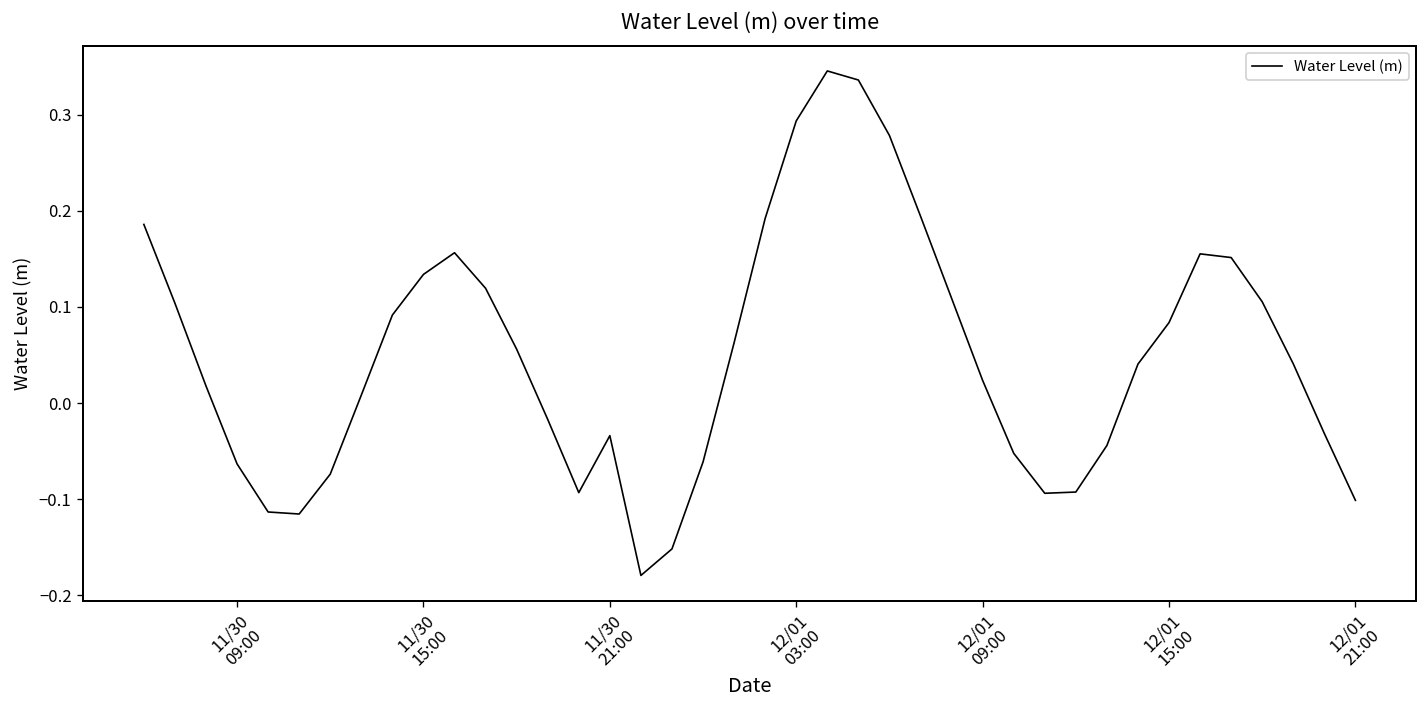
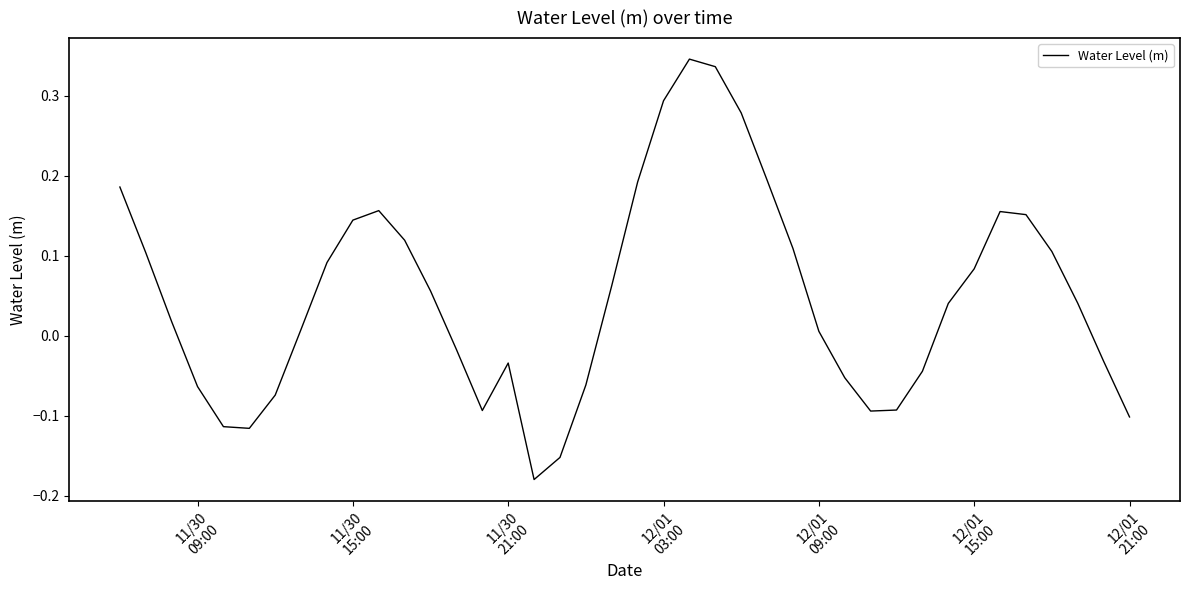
  {
    "11/30 09:00": -0.06,
-   "11/30 15:00": 0.13,
+   "11/30 15:00": 0.14,
    "11/30 21:00": -0.03,
    "12/01 03:00": 0.29,
-   "12/01 09:00": 0.02,
+   "12/01 09:00": 0.01,
    "12/01 15:00": 0.08,
    "12/01 21:00": -0.10
  }
